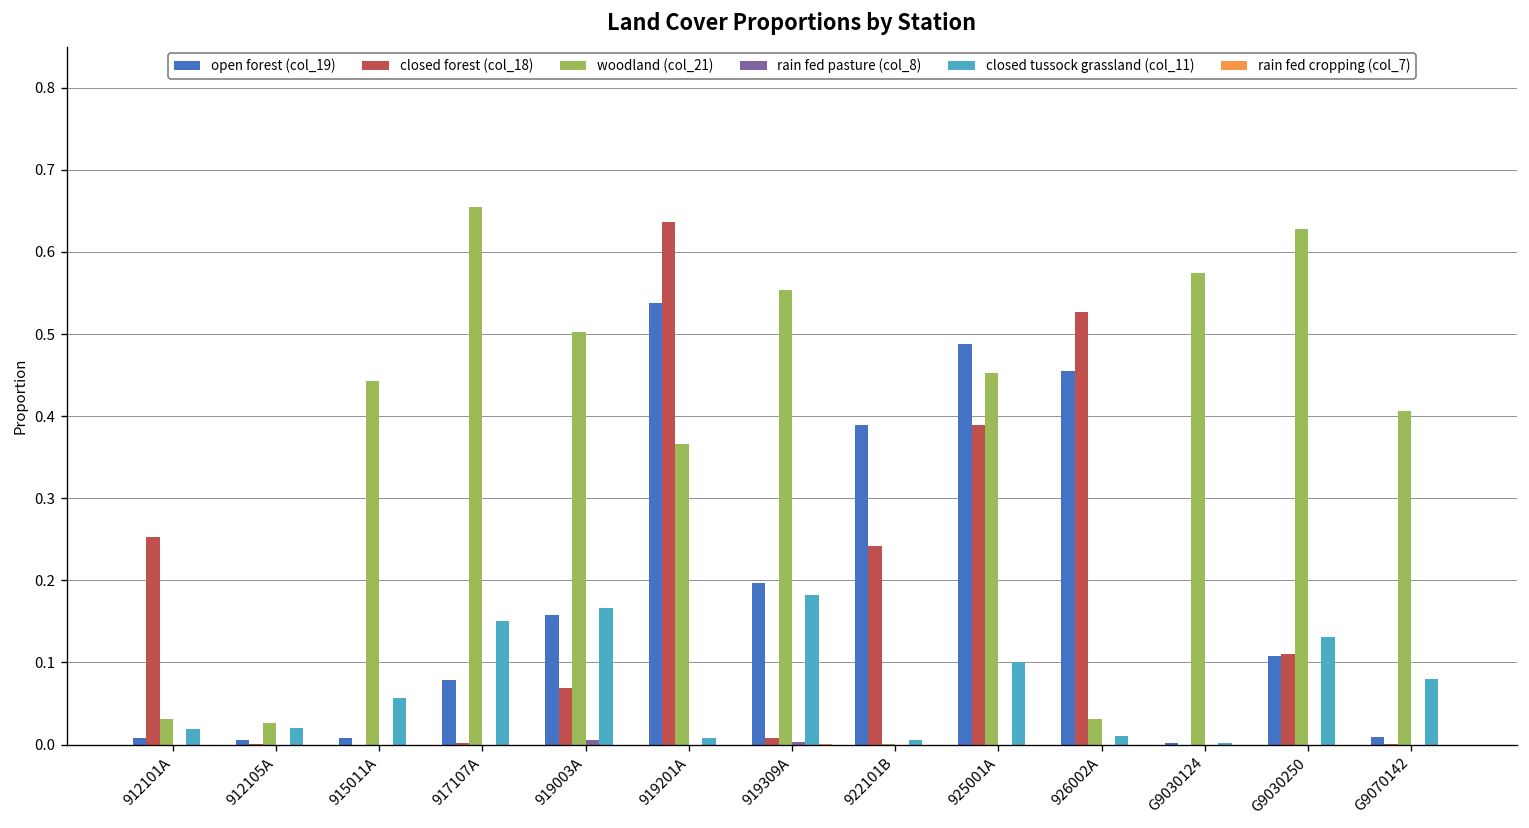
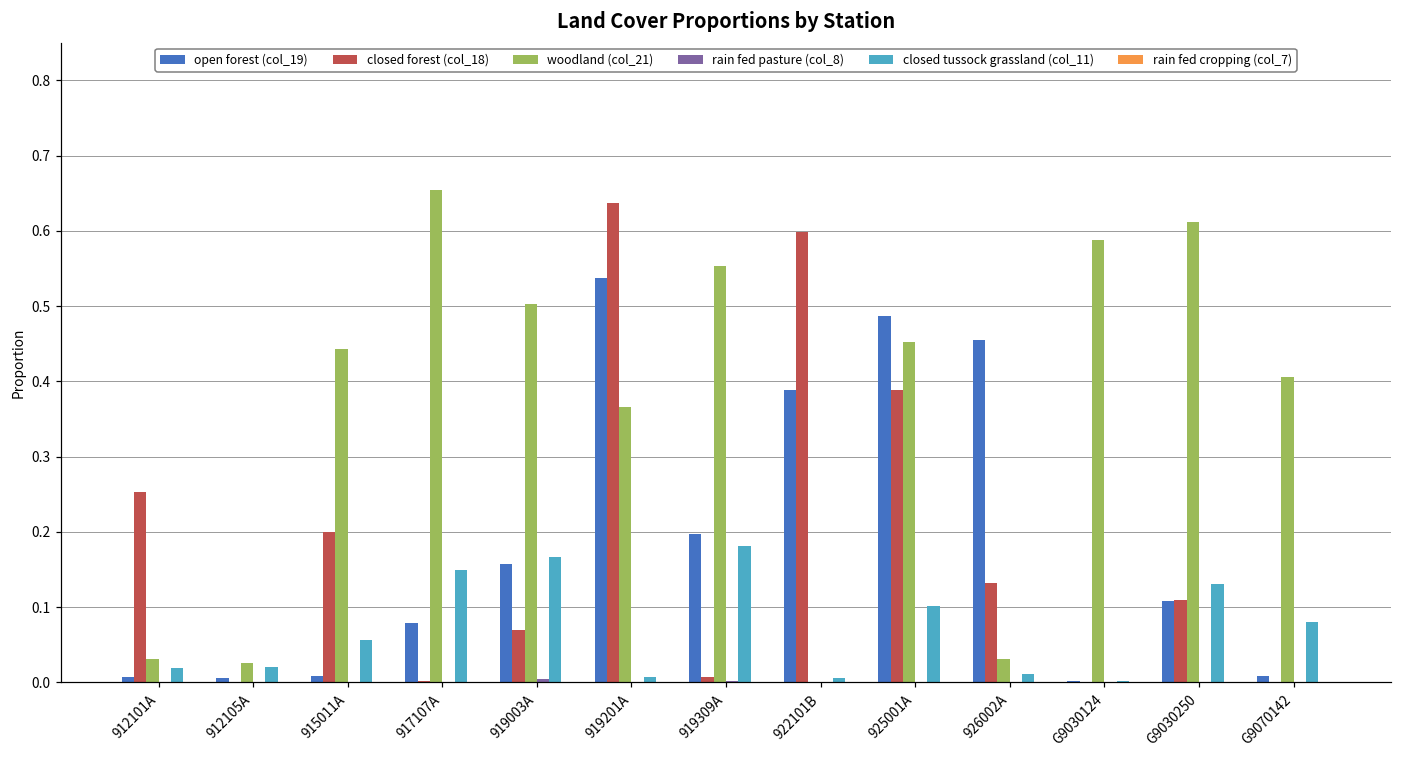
  {
    "closed forest (col_18)": {
      "912101A": 0.25,
-     "915011A": 0.0,
+     "915011A": 0.2,
      "919003A": 0.07,
      "919201A": 0.64,
      "919309A": 0.01,
-     "922101B": 0.24,
+     "922101B": 0.60,
      "925001A": 0.39,
-     "926002A": 0.53,
+     "926002A": 0.13,
      "G9030124": 0.00,
      "G9030250": 0.11
    },
    "woodland (col_21)": {
      "912101A": 0.03,
      "912105A": 0.03,
      "915011A": 0.44,
      "917107A": 0.65,
      "919003A": 0.50,
      "919201A": 0.37,
      "919309A": 0.55,
      "925001A": 0.45,
      "926002A": 0.03,
-     "G9030124": 0.57,
-     "G9030250": 0.63,
+     "G9030124": 0.59,
+     "G9030250": 0.61,
      "G9070142": 0.41
    },
    "rain fed pasture (col_8)": {
      "912101A": 0.00,
      "912105A": 0.00,
      "915011A": 0.00,
      "917107A": 0.00,
      "919003A": 0.01,
      "919201A": 0.00,
      "922101B": 0.00,
      "925001A": 0.00,
      "926002A": 0.00,
      "G9030124": 0.00,
      "G9030250": 0.00,
      "G9070142": 0.00
    },
    "rain fed cropping (col_7)": {
      "912101A": 0.00,
      "912105A": 0.00,
      "915011A": 0.00,
      "917107A": 0.00,
      "919003A": 0.00,
      "919201A": 0.00,
      "922101B": 0.00,
      "925001A": 0.00,
      "926002A": 0.00,
      "G9030124": 0.00,
      "G9030250": 0.00,
      "G9070142": 0.00
    }
  }
